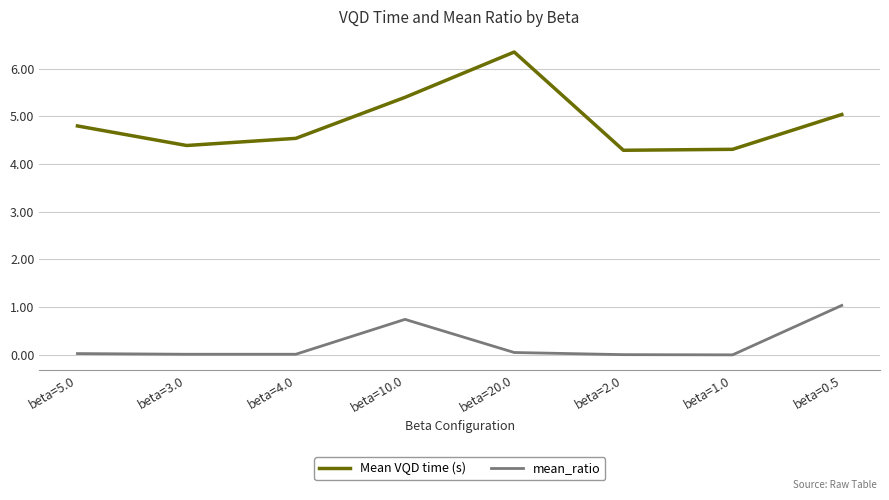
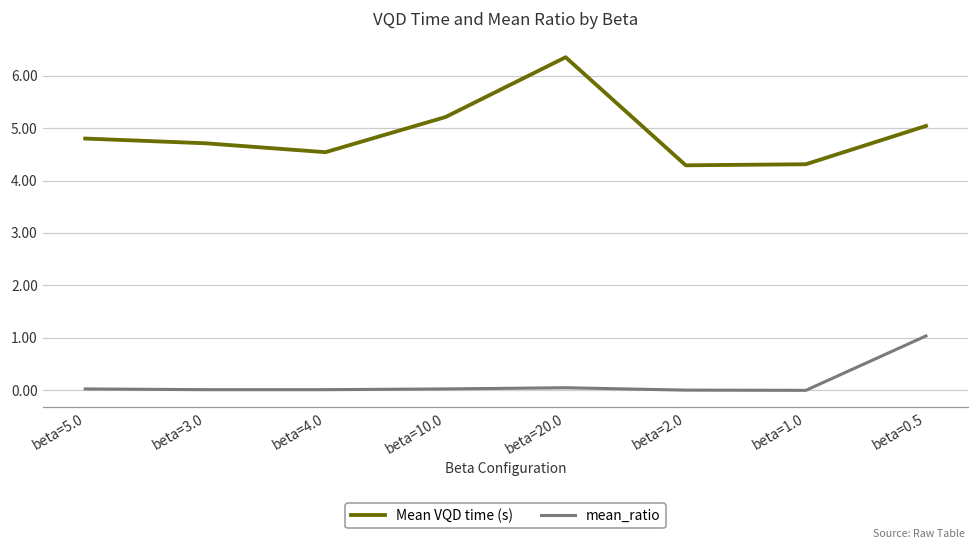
  {
    "Mean VQD time (s)": {
      "beta=5.0": 4.8,
-     "beta=3.0": 4.4,
+     "beta=3.0": 4.7,
      "beta=4.0": 4.5,
-     "beta=10.0": 5.4,
+     "beta=10.0": 5.2,
      "beta=20.0": 6.4,
      "beta=2.0": 4.3,
      "beta=1.0": 4.3,
      "beta=0.5": 5.0
    },
    "mean_ratio": {
      "beta=5.0": 0.0,
      "beta=3.0": 0.0,
      "beta=4.0": 0.0,
-     "beta=10.0": 0.7,
+     "beta=10.0": 0.0,
      "beta=20.0": 0.0,
      "beta=2.0": 0.0,
      "beta=1.0": 0.0,
      "beta=0.5": 1.0
    }
  }
